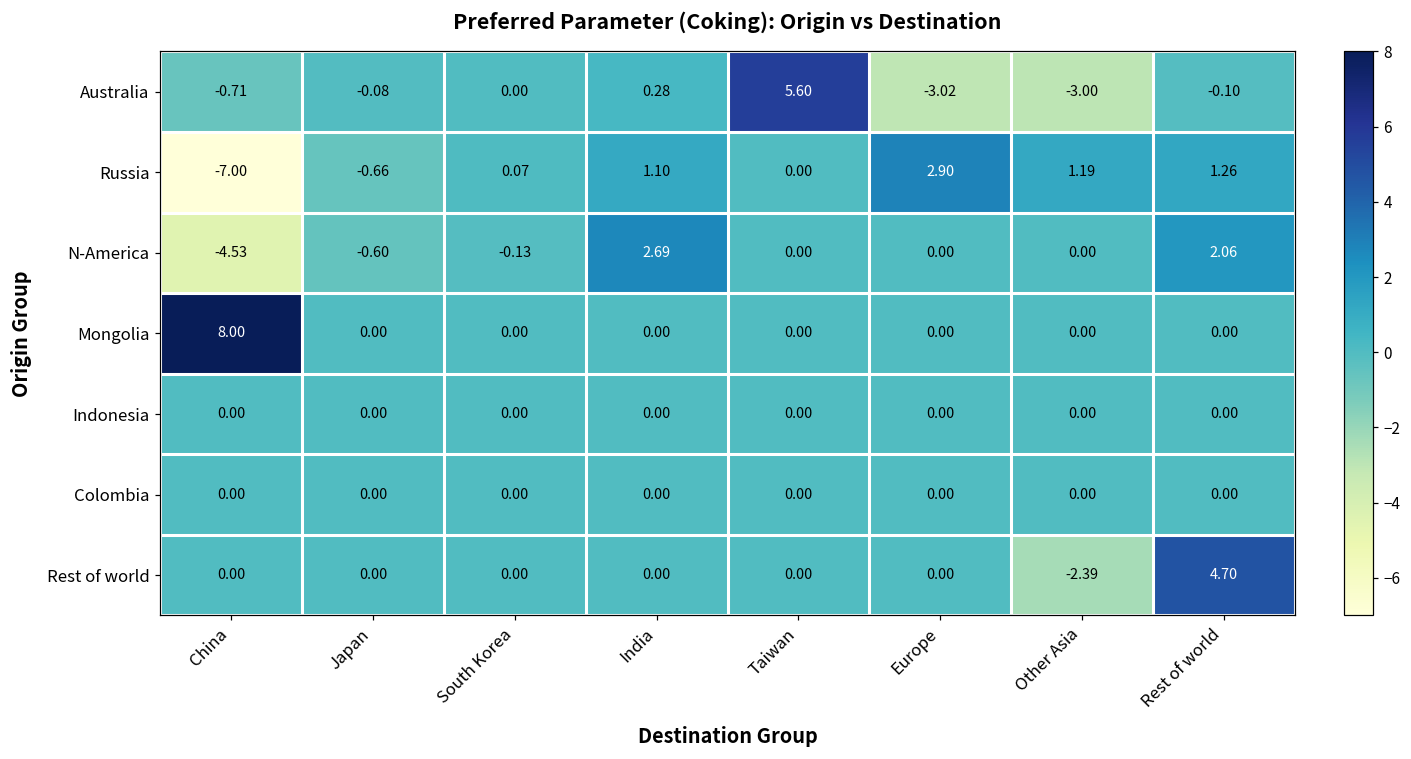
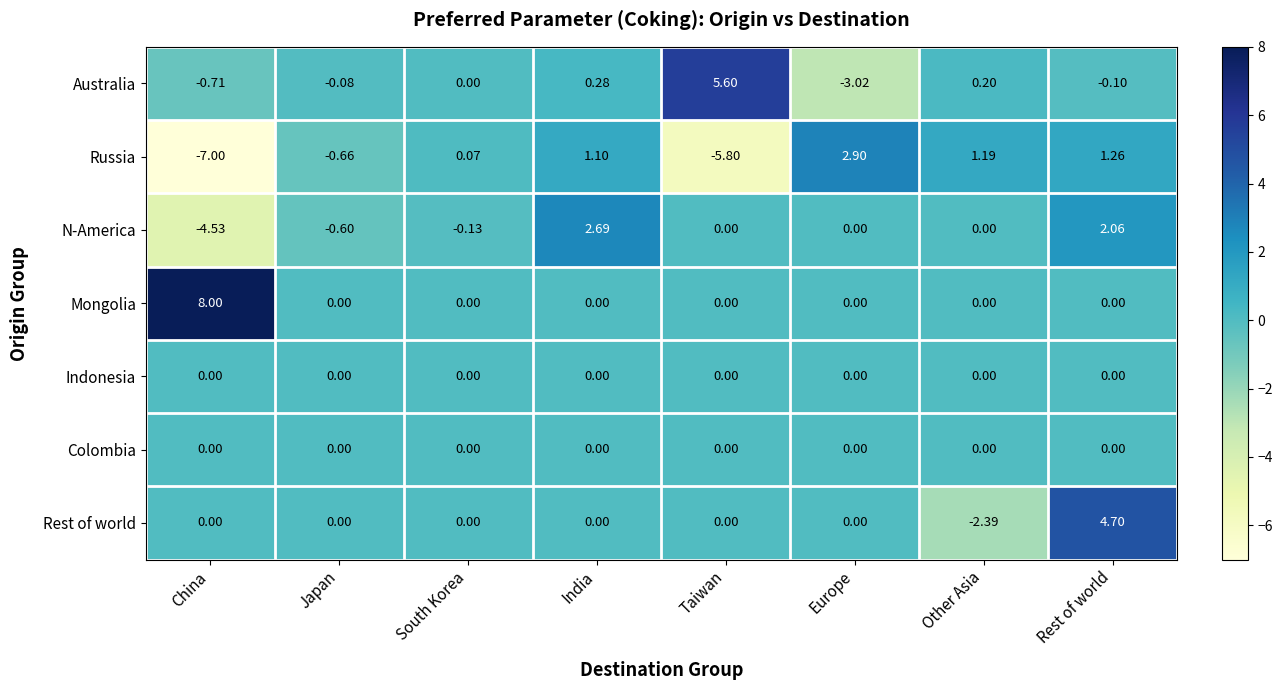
  {
    "Australia": {
      "China": -0.71,
      "Japan": -0.08,
      "South Korea": 0.00,
      "India": 0.28,
      "Taiwan": 5.60,
      "Europe": -3.02,
-     "Other Asia": -3.00,
+     "Other Asia": 0.20,
      "Rest of world": -0.10
    },
    "Russia": {
      "China": -7.00,
      "Japan": -0.66,
      "South Korea": 0.07,
      "India": 1.10,
-     "Taiwan": 0.00,
+     "Taiwan": -5.80,
      "Europe": 2.90,
      "Other Asia": 1.19,
      "Rest of world": 1.26
    },
    "N-America": {
      "China": -4.53,
      "Japan": -0.60,
      "South Korea": -0.13,
      "India": 2.69,
      "Taiwan": 0.00,
      "Europe": 0.00,
      "Other Asia": 0.00,
      "Rest of world": 2.06
    },
    "Mongolia": {
      "China": 8.00,
      "Japan": 0.00,
      "South Korea": 0.00,
      "India": 0.00,
      "Taiwan": 0.00,
      "Europe": 0.00,
      "Other Asia": 0.00,
      "Rest of world": 0.00
    },
    "Indonesia": {
      "China": 0.00,
      "Japan": 0.00,
      "South Korea": 0.00,
      "India": 0.00,
      "Taiwan": 0.00,
      "Europe": 0.00,
      "Other Asia": 0.00,
      "Rest of world": 0.00
    },
    "Colombia": {
      "China": 0.00,
      "Japan": 0.00,
      "South Korea": 0.00,
      "India": 0.00,
      "Taiwan": 0.00,
      "Europe": 0.00,
      "Other Asia": 0.00,
      "Rest of world": 0.00
    },
    "Rest of world": {
      "China": 0.00,
      "Japan": 0.00,
      "South Korea": 0.00,
      "India": 0.00,
      "Taiwan": 0.00,
      "Europe": 0.00,
      "Other Asia": -2.39,
      "Rest of world": 4.70
    }
  }
